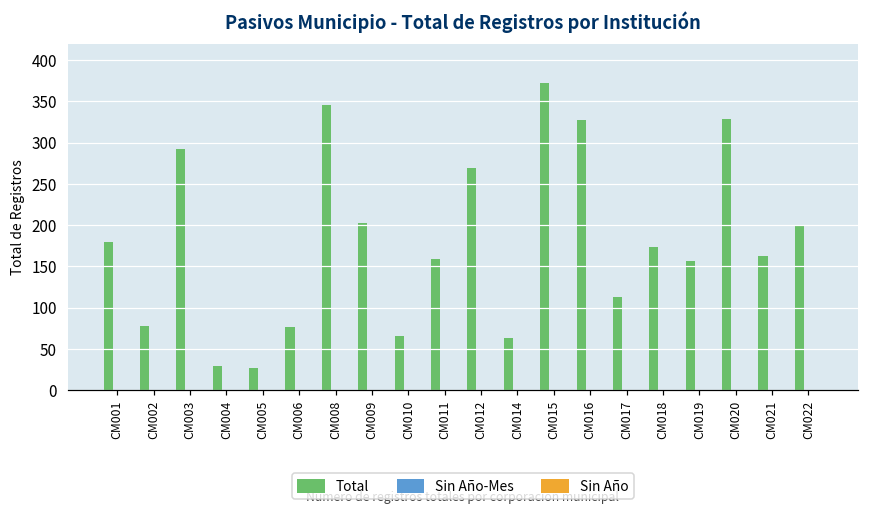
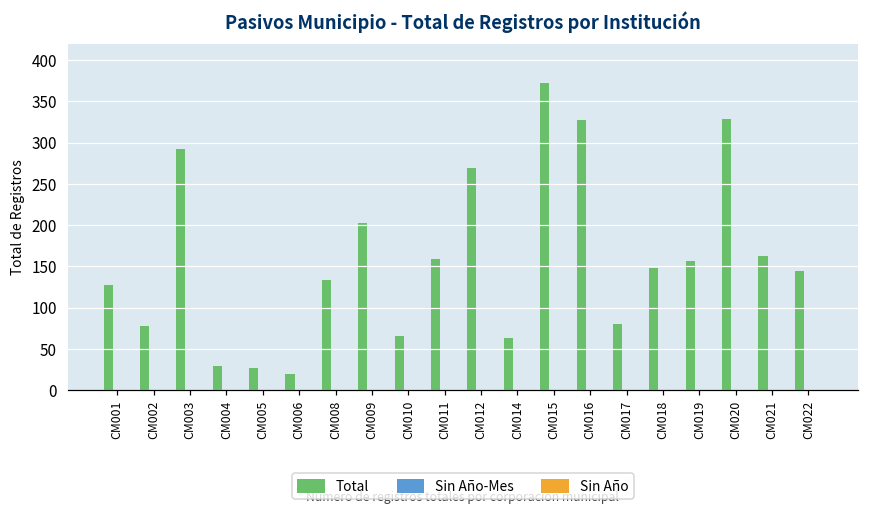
  {
    "Total": {
-     "CM001": 180,
+     "CM001": 130,
      "CM002": 80,
      "CM003": 290,
      "CM004": 30,
      "CM005": 30,
-     "CM006": 80,
-     "CM008": 350,
+     "CM006": 20,
+     "CM008": 130,
      "CM009": 200,
      "CM010": 70,
      "CM011": 160,
      "CM012": 270,
      "CM014": 60,
      "CM015": 370,
      "CM016": 330,
-     "CM017": 110,
-     "CM018": 170,
+     "CM017": 80,
+     "CM018": 150,
      "CM019": 160,
      "CM020": 330,
      "CM021": 160,
-     "CM022": 200
+     "CM022": 140
    },
    "Sin Año-Mes": {
      "CM001": 0,
      "CM002": 0,
      "CM003": 0,
      "CM004": 0,
      "CM005": 0,
      "CM006": 0,
      "CM008": 0,
      "CM009": 0,
      "CM010": 0,
      "CM011": 0,
      "CM012": 0,
      "CM014": 0,
      "CM015": 0,
      "CM016": 0,
      "CM017": 0,
      "CM018": 0,
      "CM019": 0,
      "CM020": 0,
      "CM021": 0,
      "CM022": 0
    },
    "Sin Año": {
      "CM001": 0,
      "CM002": 0,
      "CM003": 0,
      "CM004": 0,
      "CM005": 0,
      "CM006": 0,
      "CM008": 0,
      "CM009": 0,
      "CM010": 0,
      "CM011": 0,
      "CM012": 0,
      "CM014": 0,
      "CM015": 0,
      "CM016": 0,
      "CM017": 0,
      "CM018": 0,
      "CM019": 0,
      "CM020": 0,
      "CM021": 0,
      "CM022": 0
    }
  }
